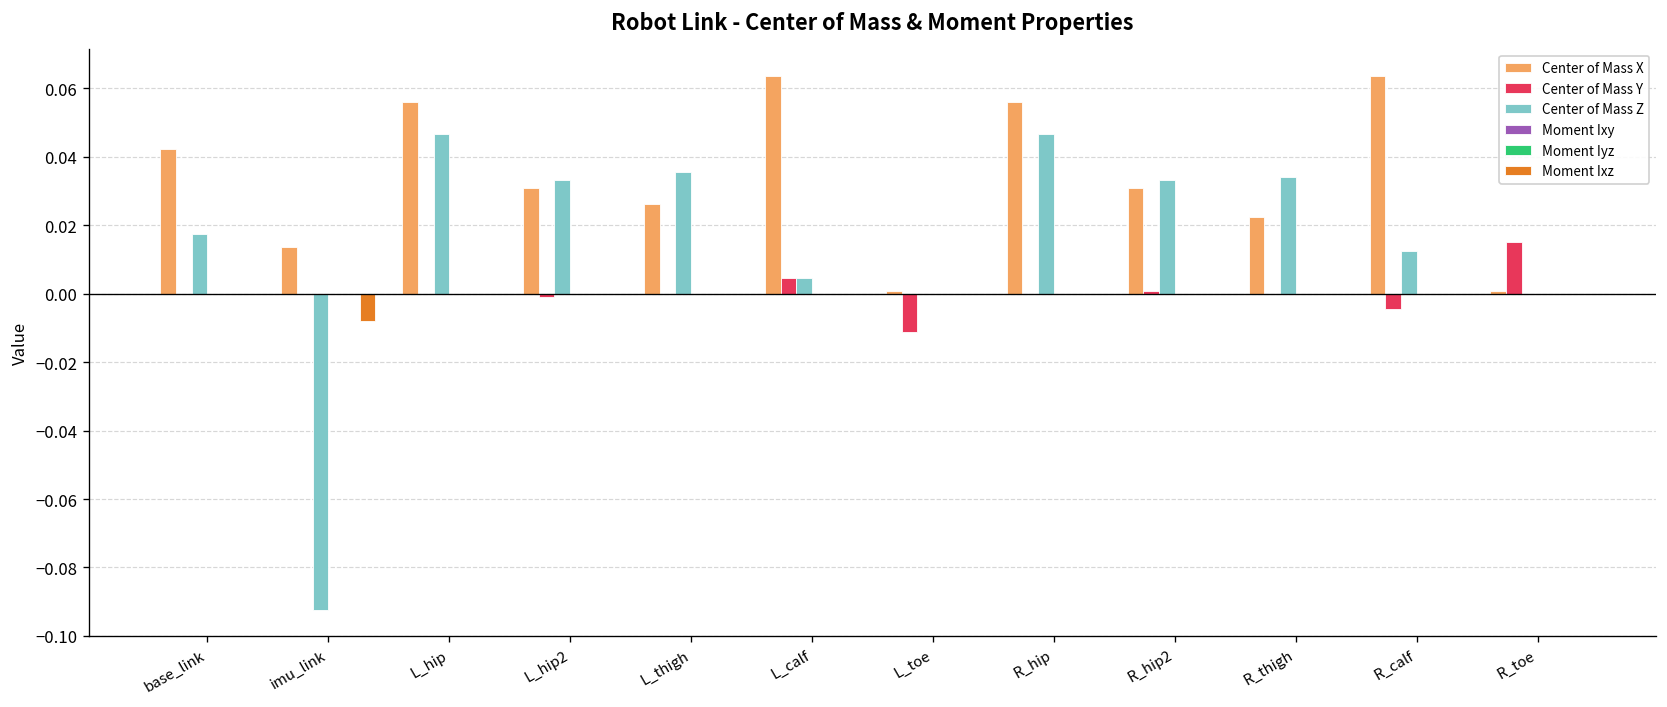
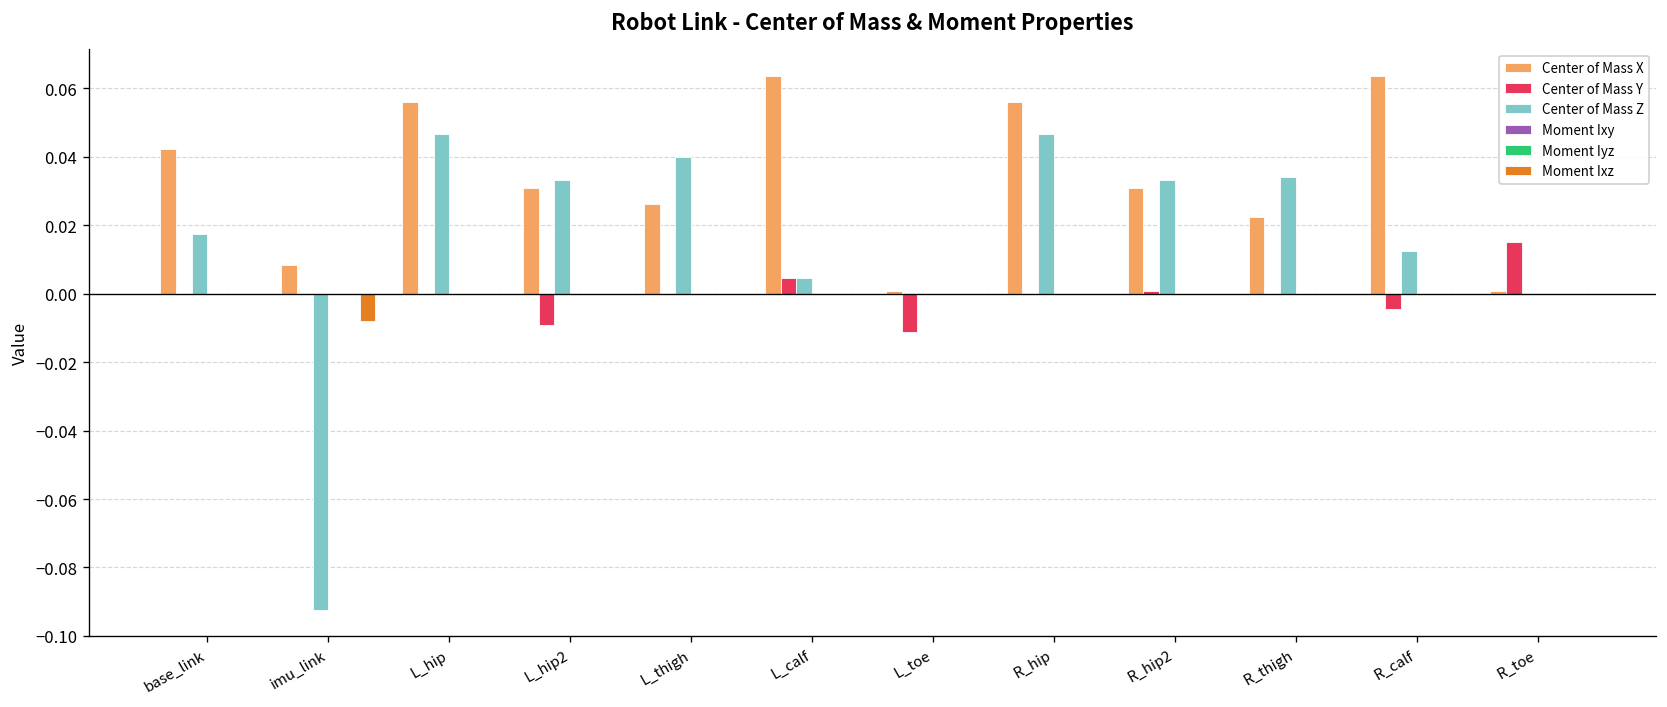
  {
    "Center of Mass X": {
      "base_link": 0.042,
-     "imu_link": 0.014,
+     "imu_link": 0.008,
      "L_hip": 0.056,
      "L_hip2": 0.031,
      "L_thigh": 0.026,
      "L_calf": 0.064,
      "R_hip": 0.056,
      "R_hip2": 0.031,
      "R_thigh": 0.022,
      "R_calf": 0.064
    },
    "Center of Mass Y": {
-     "L_hip2": -0.001,
+     "L_hip2": -0.009,
      "L_calf": 0.005,
      "L_toe": -0.011,
      "R_calf": -0.005,
      "R_toe": 0.015
    },
    "Center of Mass Z": {
      "base_link": 0.017,
      "imu_link": -0.092,
      "L_hip": 0.047,
      "L_hip2": 0.033,
-     "L_thigh": 0.036,
+     "L_thigh": 0.040,
      "L_calf": 0.005,
      "R_hip": 0.047,
      "R_hip2": 0.033,
      "R_thigh": 0.034,
      "R_calf": 0.013
    },
    "Moment Ixz": {
      "imu_link": -0.008
    }
  }
